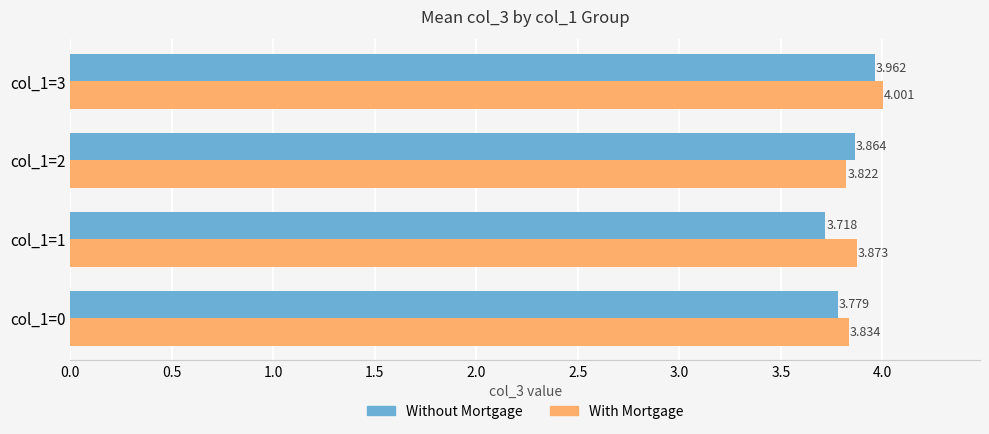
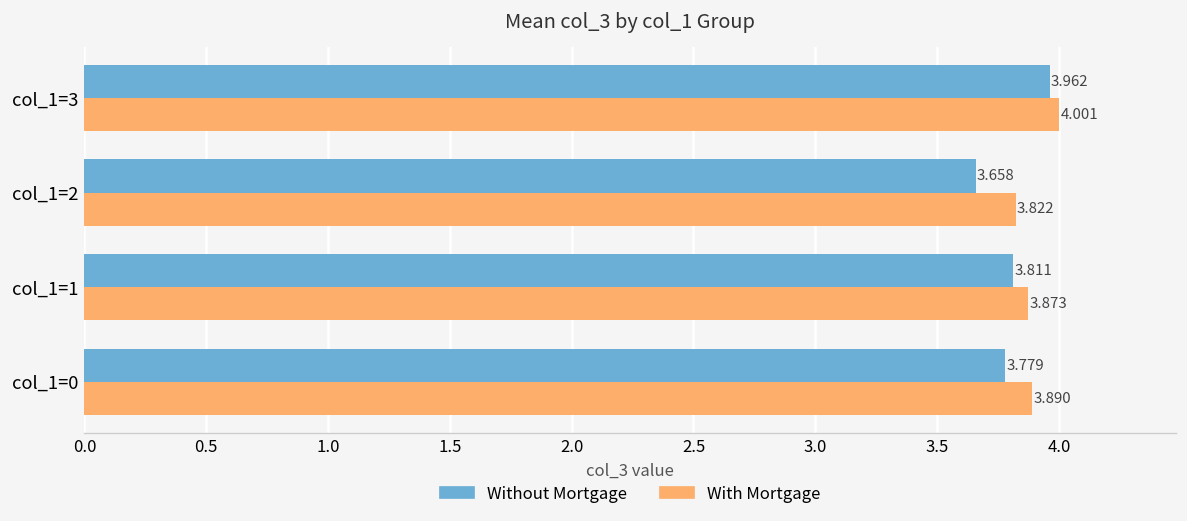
  {
    "Without Mortgage": {
      "col_1=3": 3.962,
-     "col_1=2": 3.864,
-     "col_1=1": 3.718,
+     "col_1=2": 3.658,
+     "col_1=1": 3.811,
      "col_1=0": 3.779
    },
    "With Mortgage": {
      "col_1=3": 4.001,
      "col_1=2": 3.822,
      "col_1=1": 3.873,
-     "col_1=0": 3.834
+     "col_1=0": 3.890
    }
  }
